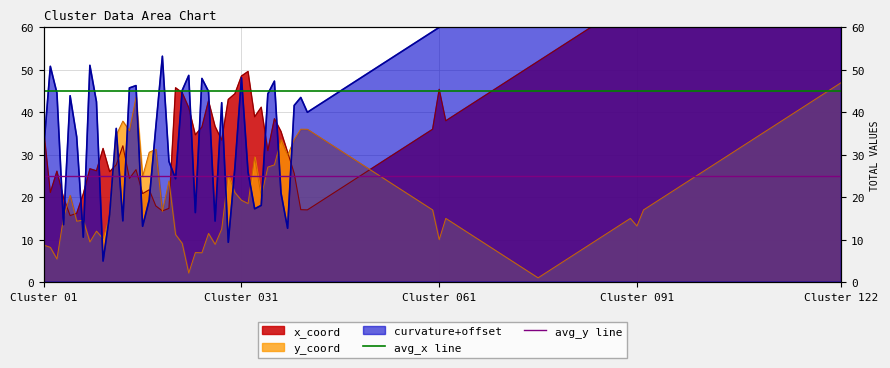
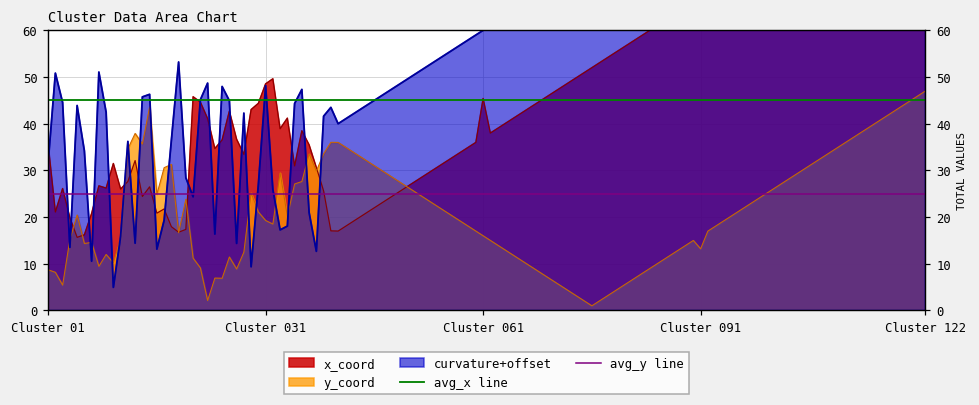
  {
    "x_coord": {
      "Cluster 01": 36,
      "Cluster 061": 45
    },
    "y_coord": {
      "Cluster 01": 9,
      "Cluster 031": 19,
-     "Cluster 061": 10,
+     "Cluster 061": 16,
      "Cluster 091": 13,
      "Cluster 122": 47
    },
    "curvature+offset": {
      "Cluster 01": 32,
      "Cluster 061": 60
    }
  }
